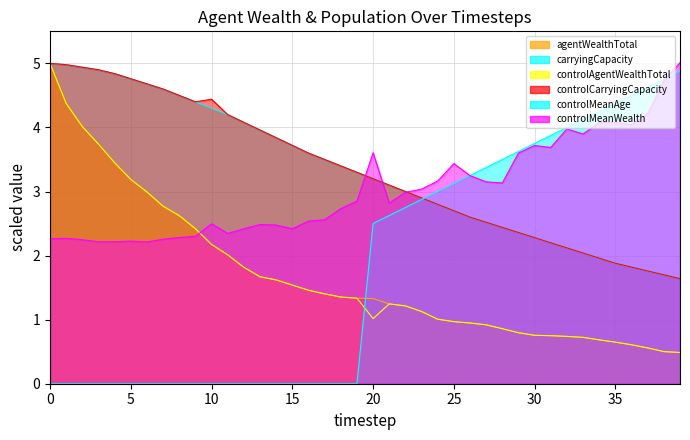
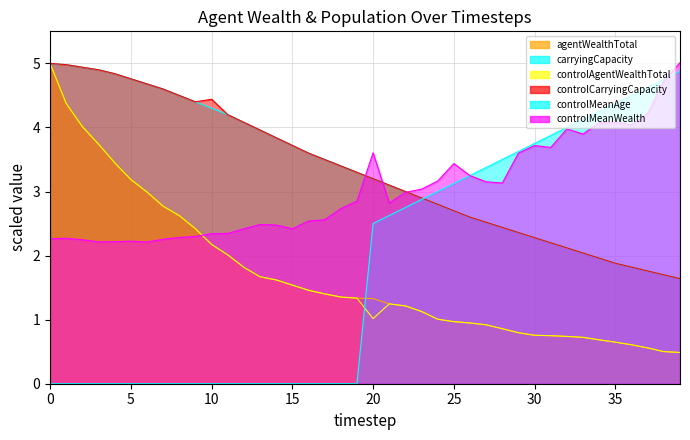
  {
    "agentWealthTotal": {
      "20": 1.3
    },
    "controlAgentWealthTotal": {
      "20": 1.0
    },
    "controlCarryingCapacity": {
      "10": 4.4
    },
    "controlMeanWealth": {
      "0": 2.3,
      "5": 2.2,
-     "10": 2.5,
+     "10": 2.3,
      "15": 2.4,
      "20": 3.6,
      "25": 3.4
    }
  }
